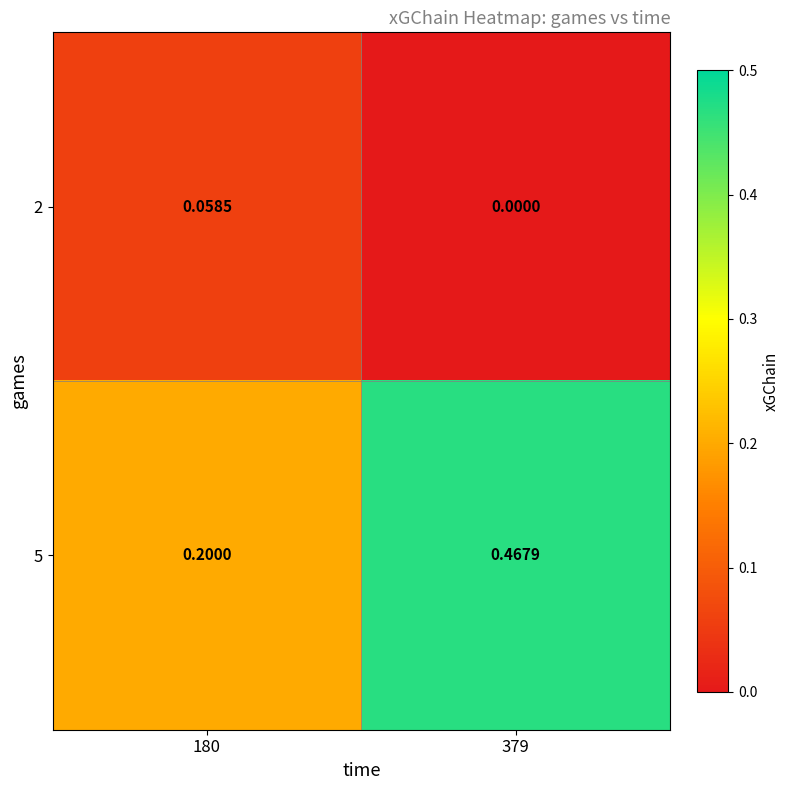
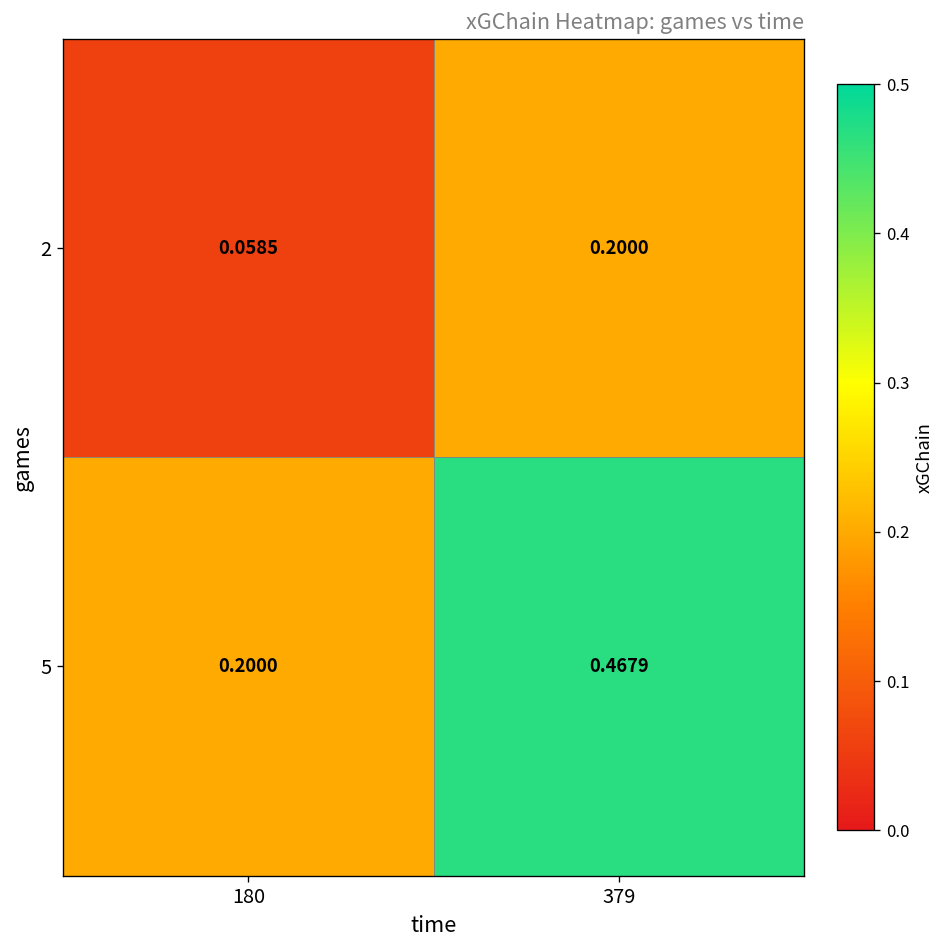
  {
    "2": {
      "180": 0.0585,
-     "379": 0.0000
+     "379": 0.2000
    },
    "5": {
      "180": 0.2000,
      "379": 0.4679
    }
  }
